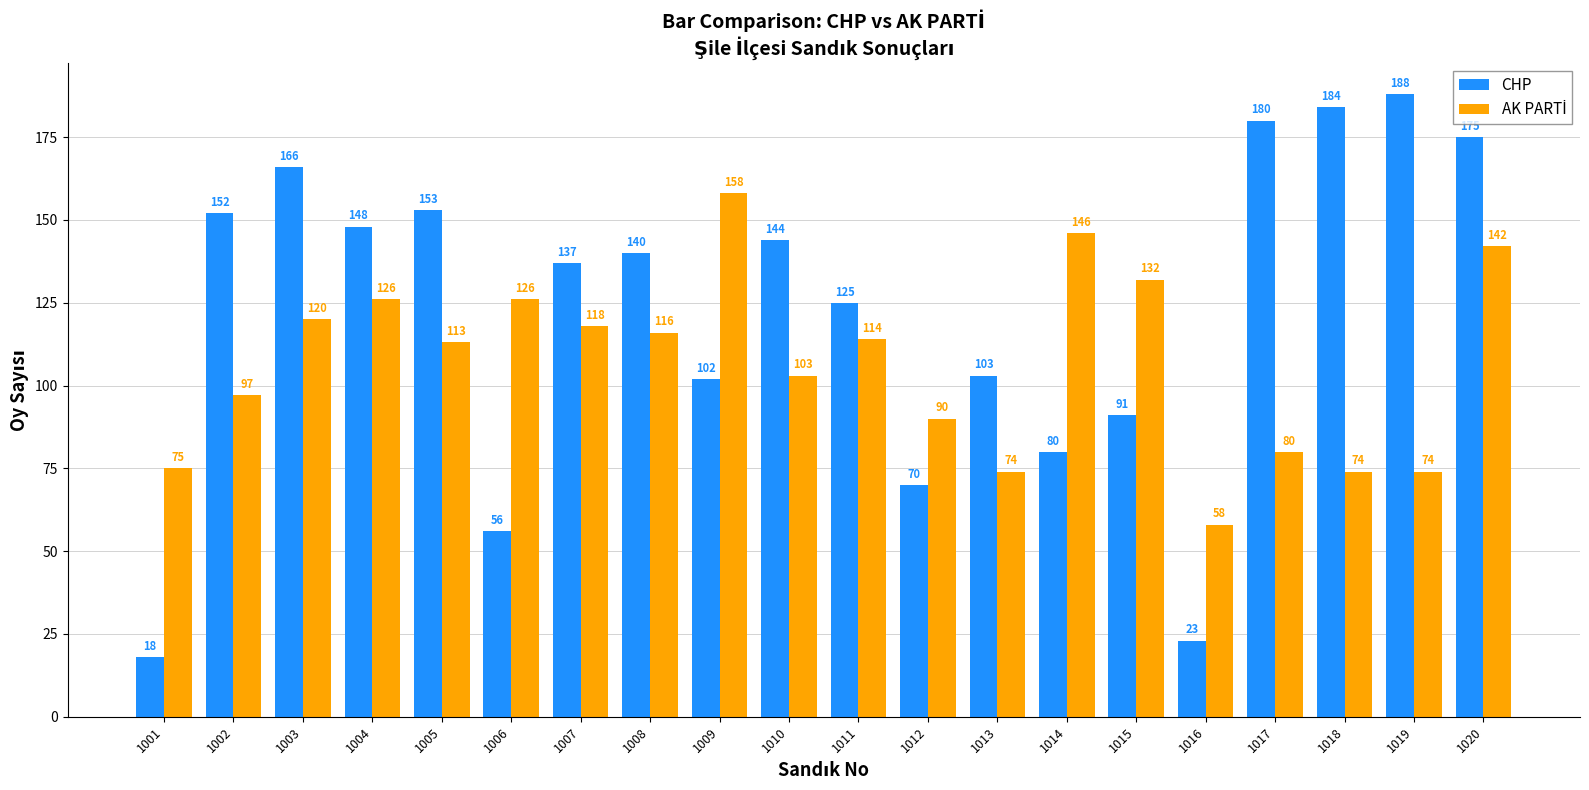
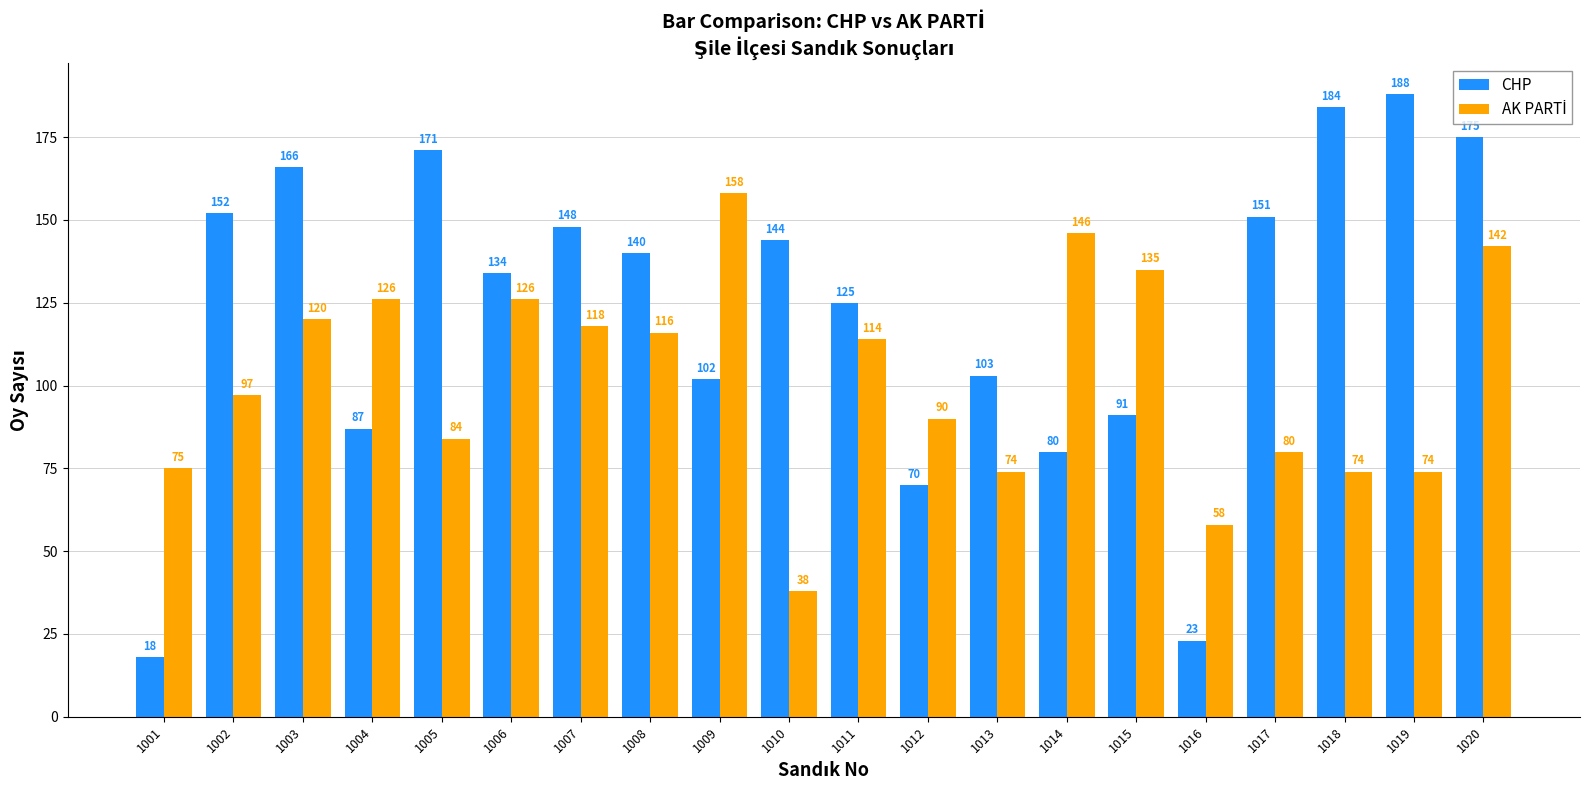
  {
    "CHP": {
      "1001": 18,
      "1002": 152,
      "1003": 166,
-     "1004": 148,
-     "1005": 153,
-     "1006": 56,
-     "1007": 137,
+     "1004": 87,
+     "1005": 171,
+     "1006": 134,
+     "1007": 148,
      "1008": 140,
      "1009": 102,
      "1010": 144,
      "1011": 125,
      "1012": 70,
      "1013": 103,
      "1014": 80,
      "1015": 91,
      "1016": 23,
-     "1017": 180,
+     "1017": 151,
      "1018": 184,
      "1019": 188
    },
    "AK PARTİ": {
      "1001": 75,
      "1002": 97,
      "1003": 120,
      "1004": 126,
-     "1005": 113,
+     "1005": 84,
      "1006": 126,
      "1007": 118,
      "1008": 116,
      "1009": 158,
-     "1010": 103,
+     "1010": 38,
      "1011": 114,
      "1012": 90,
      "1013": 74,
      "1014": 146,
-     "1015": 132,
+     "1015": 135,
      "1016": 58,
      "1017": 80,
      "1018": 74,
      "1019": 74,
      "1020": 142
    }
  }
